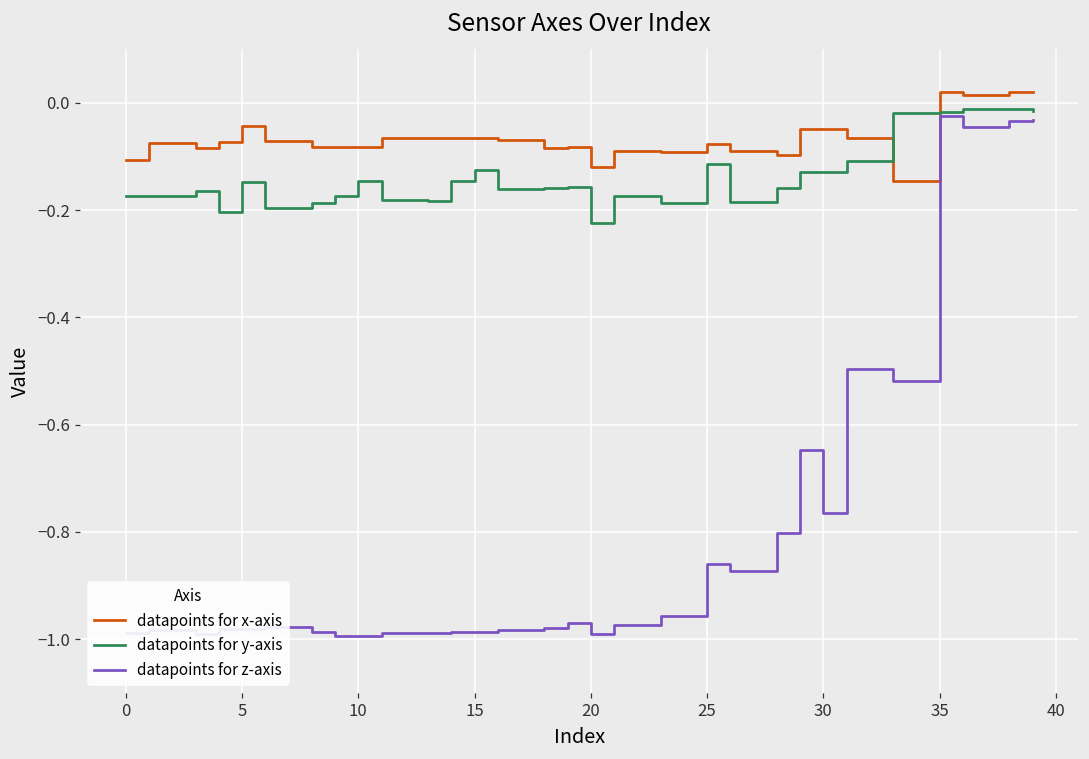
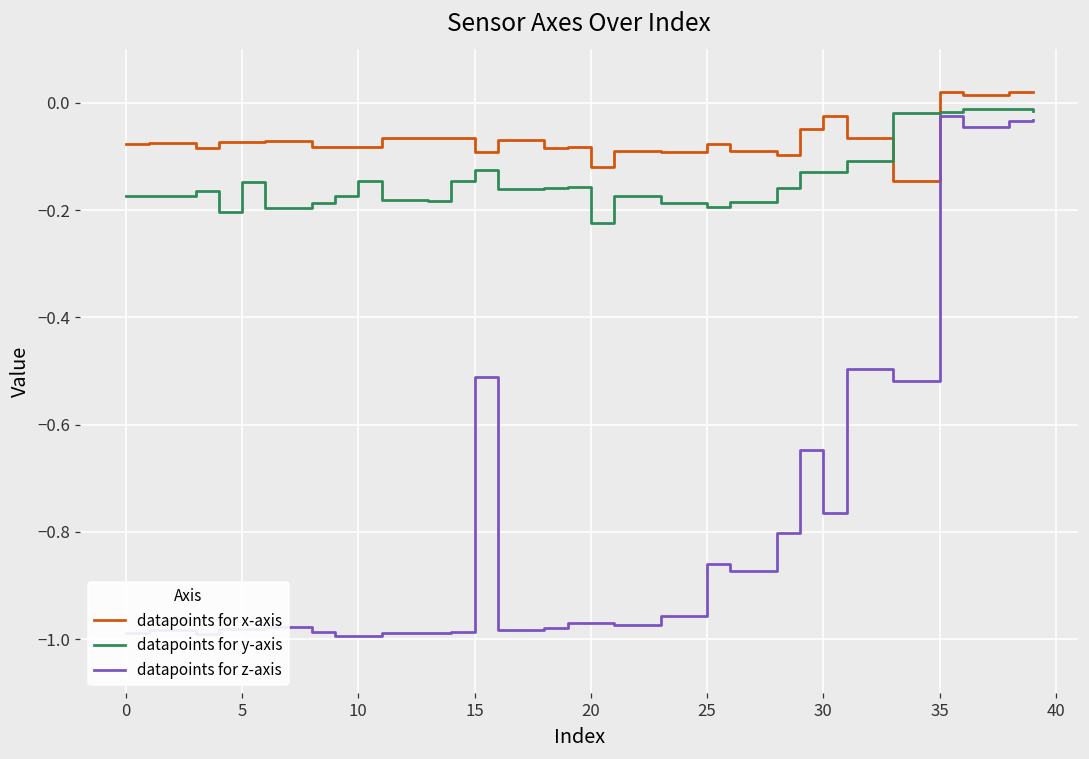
  {
    "datapoints for x-axis": {
-     "0": -0.11,
-     "5": -0.04,
+     "0": -0.08,
+     "5": -0.07,
      "10": -0.08,
-     "15": -0.07,
+     "15": -0.09,
      "20": -0.12,
      "25": -0.08,
-     "30": -0.05,
+     "30": -0.02,
      "35": 0.02
    },
    "datapoints for y-axis": {
      "0": -0.17,
      "5": -0.15,
      "10": -0.15,
      "15": -0.13,
      "20": -0.22,
-     "25": -0.11,
+     "25": -0.19,
      "30": -0.13,
      "35": -0.02
    },
    "datapoints for z-axis": {
      "10": -0.99,
-     "15": -0.99,
-     "20": -0.99,
+     "15": -0.51,
+     "20": -0.97,
      "25": -0.86,
      "30": -0.77,
      "35": -0.02
    }
  }
